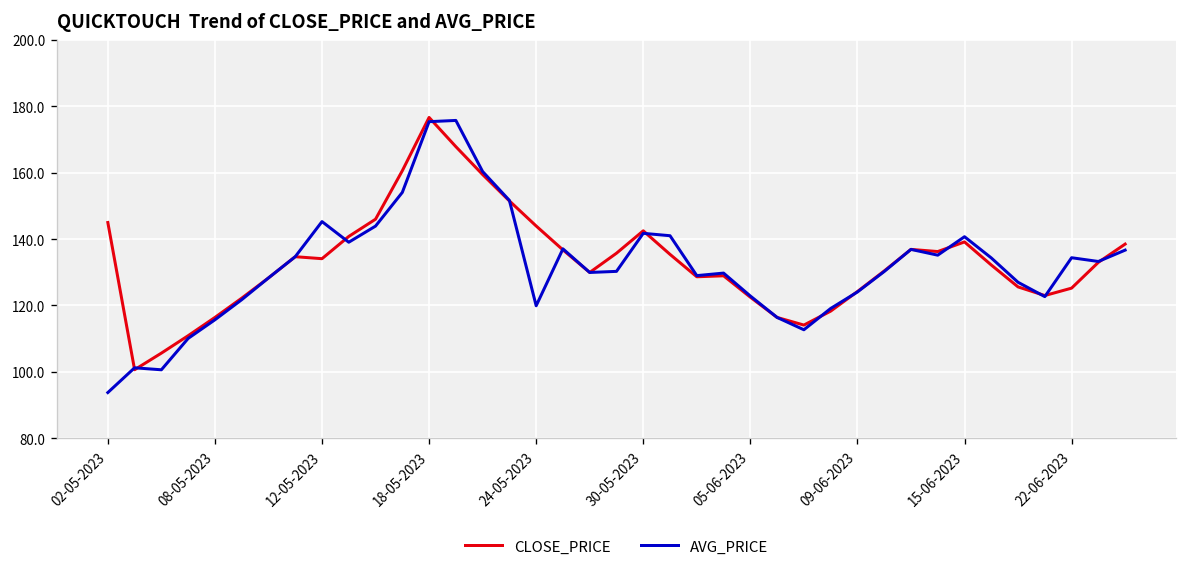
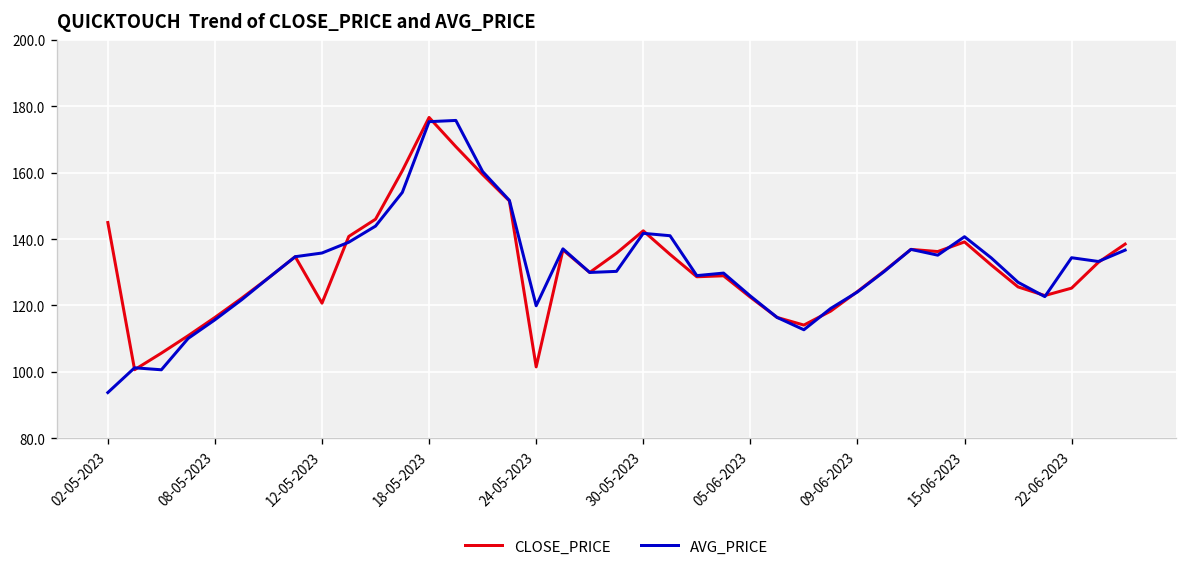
  {
    "CLOSE_PRICE": {
      "02-05-2023": 145,
-     "12-05-2023": 134,
+     "12-05-2023": 121,
      "18-05-2023": 177,
-     "24-05-2023": 144,
+     "24-05-2023": 102,
      "15-06-2023": 139,
      "22-06-2023": 125
    },
    "AVG_PRICE": {
      "02-05-2023": 94,
-     "12-05-2023": 145,
+     "12-05-2023": 136,
      "18-05-2023": 175,
      "24-05-2023": 120,
      "15-06-2023": 141,
      "22-06-2023": 134
    }
  }
